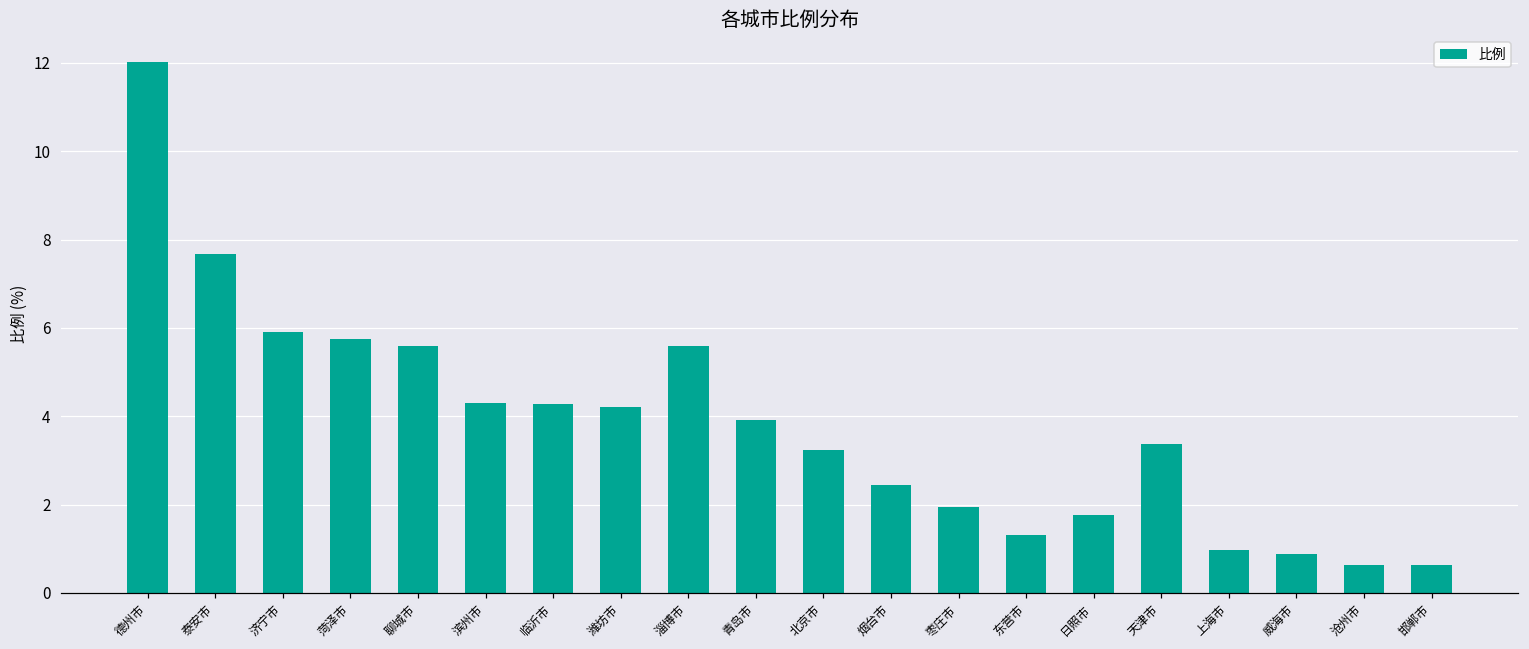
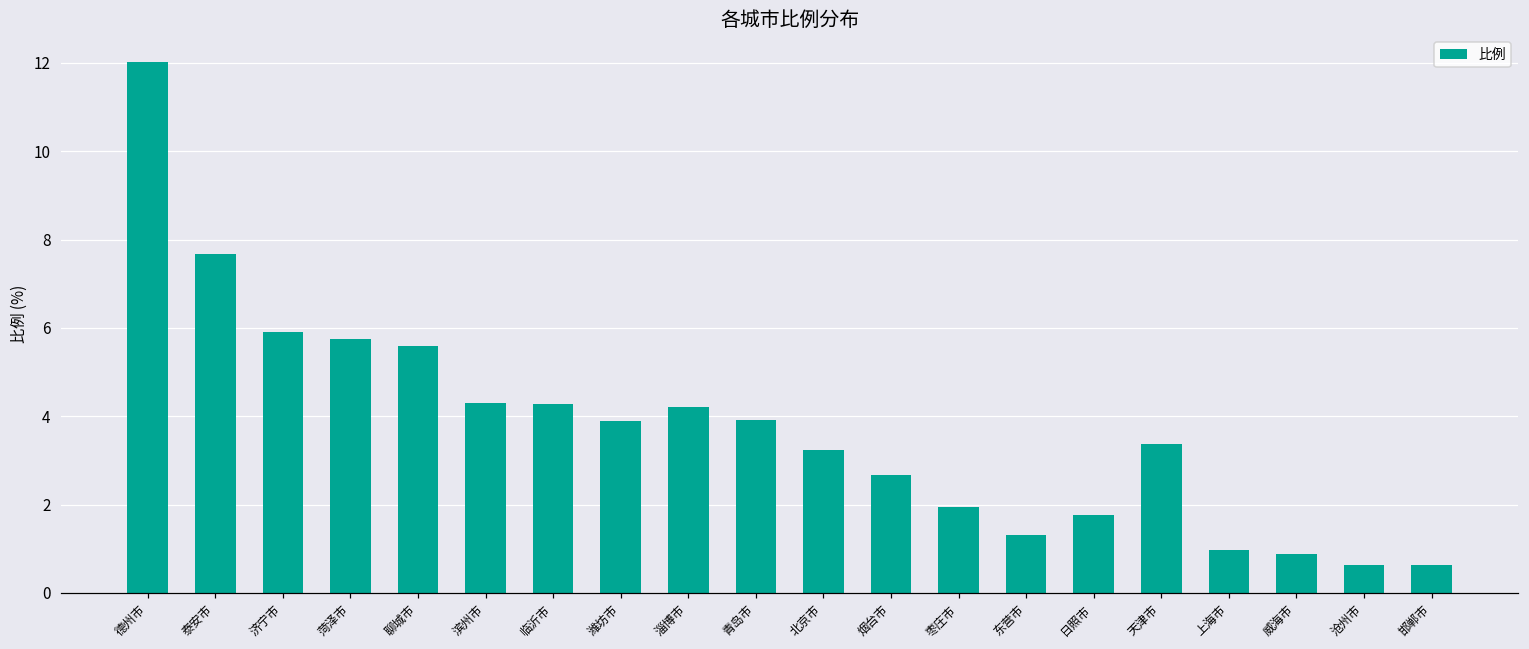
  {
    "德州市": 12.0,
    "泰安市": 7.7,
    "济宁市": 5.9,
    "菏泽市": 5.8,
    "聊城市": 5.6,
    "滨州市": 4.3,
    "临沂市": 4.3,
-   "潍坊市": 4.2,
-   "淄博市": 5.6,
+   "潍坊市": 3.9,
+   "淄博市": 4.2,
    "青岛市": 3.9,
    "北京市": 3.2,
-   "烟台市": 2.4,
+   "烟台市": 2.7,
    "枣庄市": 2.0,
    "东营市": 1.3,
    "日照市": 1.8,
    "天津市": 3.4,
    "上海市": 1.0,
    "威海市": 0.9,
    "沧州市": 0.6,
    "邯郸市": 0.6
  }
